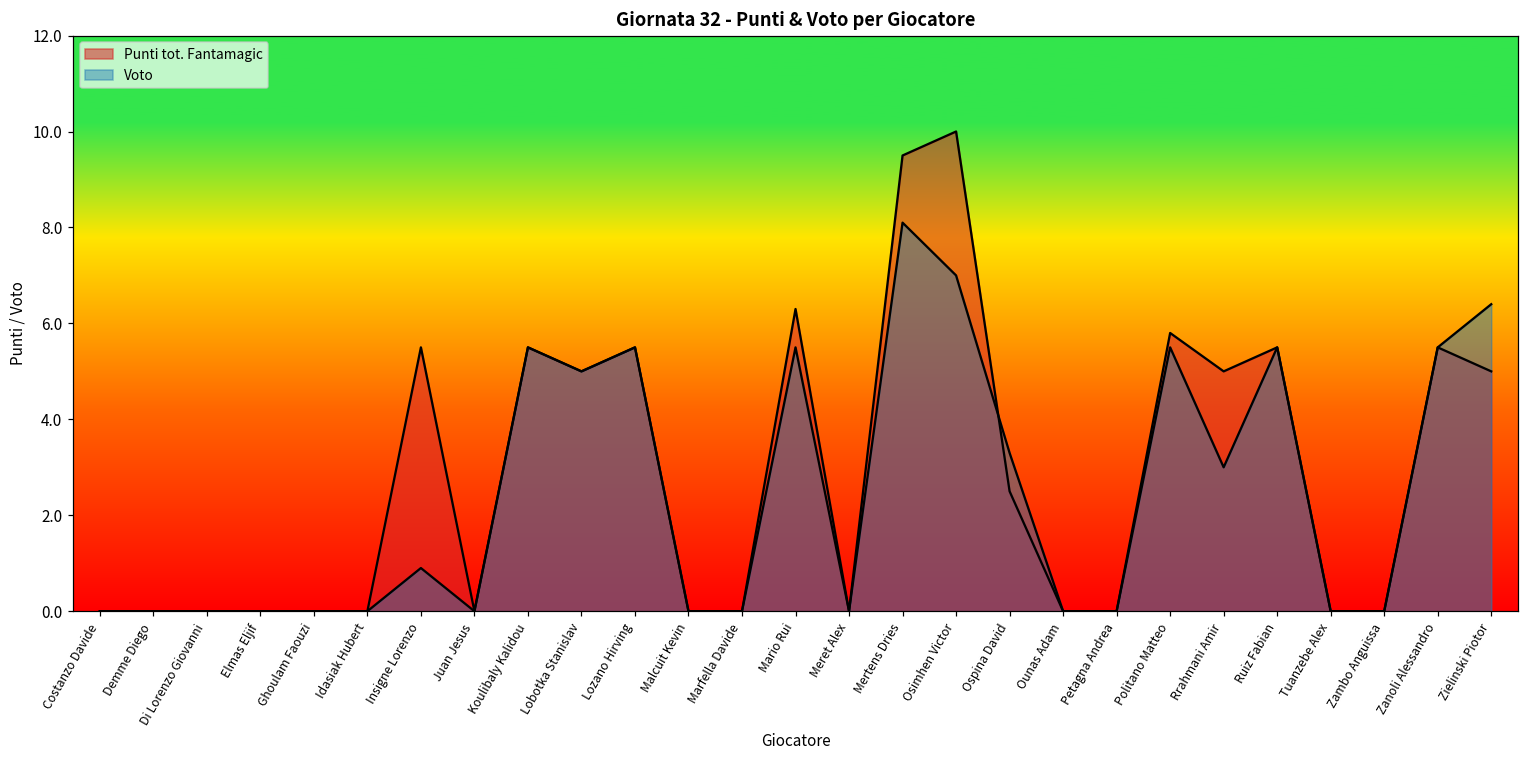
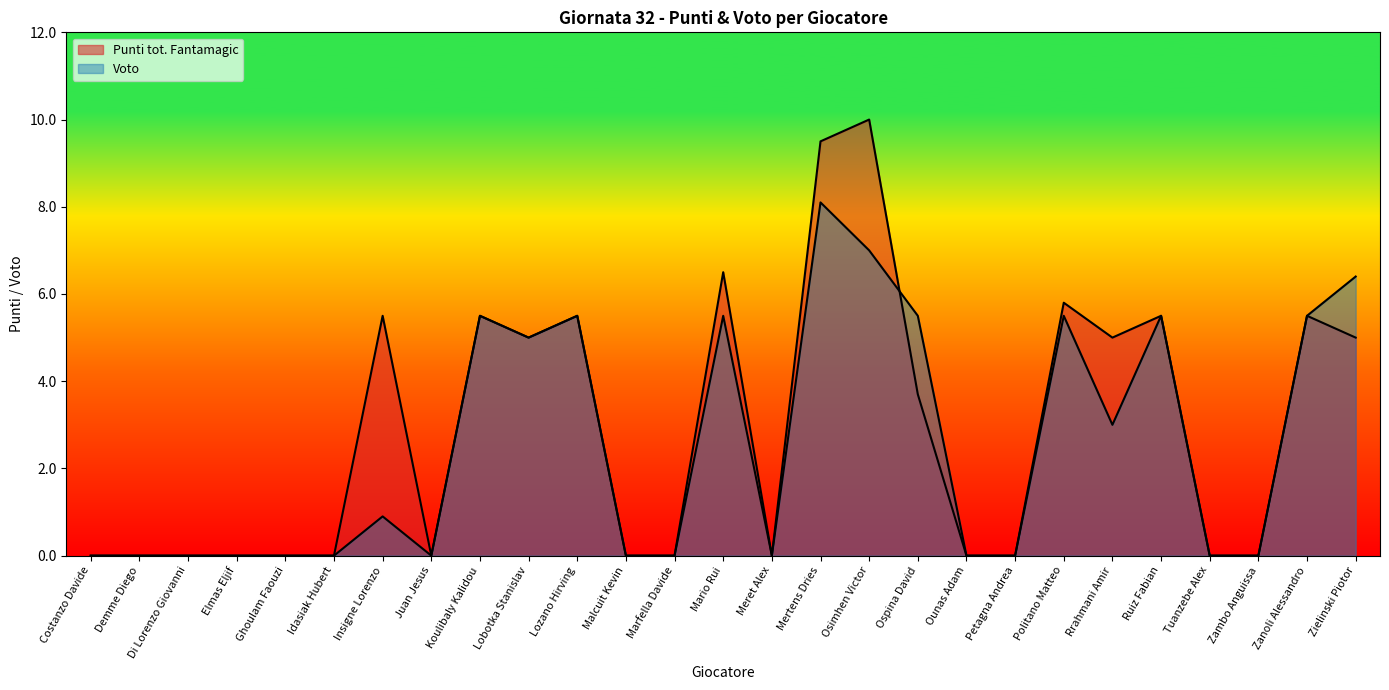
  {
    "Punti tot. Fantamagic": {
      "Insigne Lorenzo": 5.5,
-     "Mario Rui": 6.3,
+     "Mario Rui": 6.5,
      "Mertens Dries": 9.5,
      "Osimhen Victor": 10.0,
-     "Ospina David": 2.5,
+     "Ospina David": 3.7,
      "Politano Matteo": 5.8,
      "Rrahmani Amir": 5.0,
      "Zielinski Piotor": 5.0
    },
    "Voto": {
      "Insigne Lorenzo": 0.9,
      "Mario Rui": 5.5,
      "Mertens Dries": 8.1,
      "Osimhen Victor": 7.0,
-     "Ospina David": 3.3,
+     "Ospina David": 5.5,
      "Politano Matteo": 5.5,
      "Rrahmani Amir": 3.0,
      "Zielinski Piotor": 6.4
    }
  }
